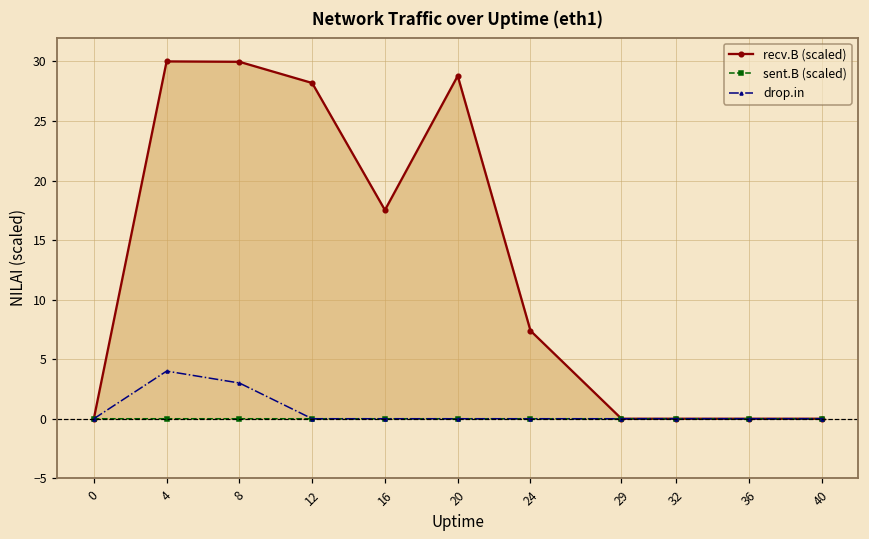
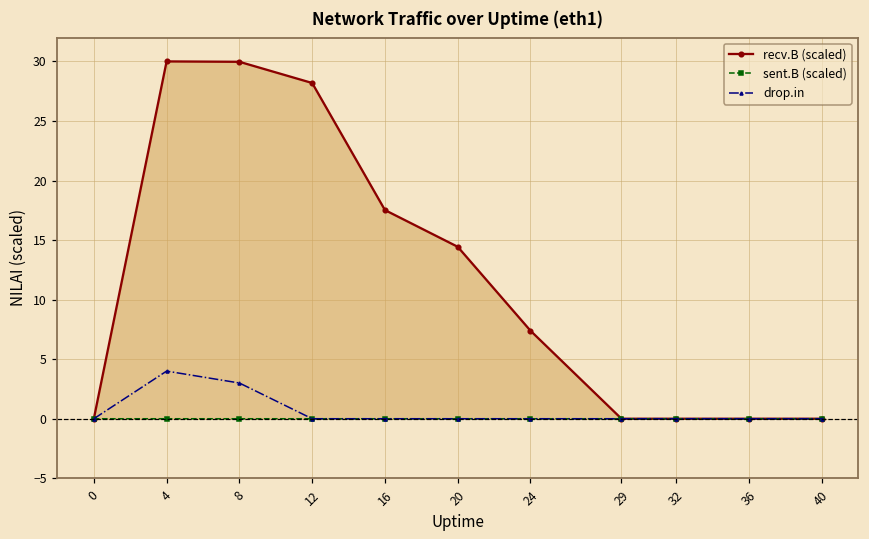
  {
    "recv.B (scaled)": {
      "4": 30.0,
      "8": 30.0,
      "12": 28.2,
      "16": 17.5,
-     "20": 28.8,
+     "20": 14.4,
      "24": 7.4
    },
    "sent.B (scaled)": {
      "4": 0.0,
      "8": 0.0
    },
    "drop.in": {
      "4": 4.0,
      "8": 3.0
    }
  }
